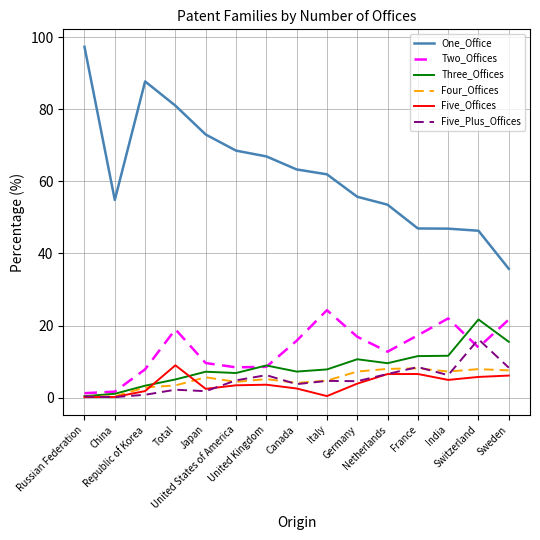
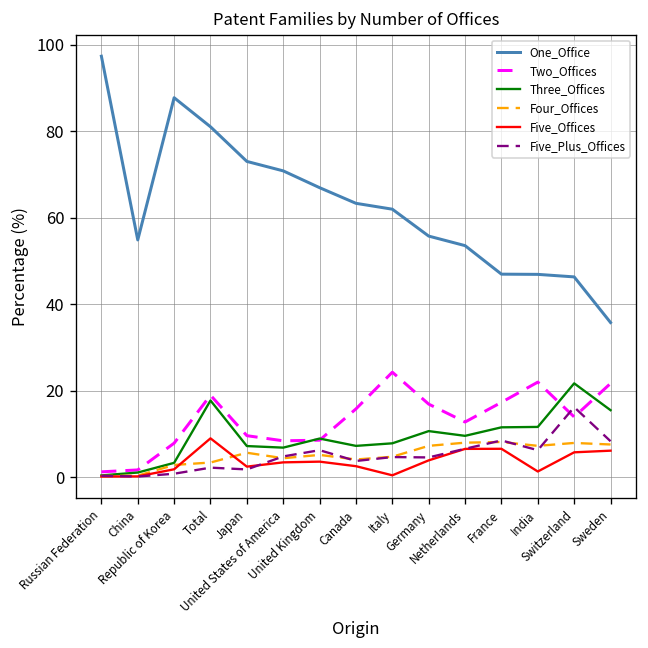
  {
    "One_Office": {
      "Russian Federation": 97,
      "China": 55,
      "Republic of Korea": 88,
      "Total": 81,
      "Japan": 73,
-     "United States of America": 69,
+     "United States of America": 71,
      "United Kingdom": 67,
      "Canada": 63,
      "Italy": 62,
      "Germany": 56,
      "Netherlands": 54,
      "France": 47,
      "India": 47,
      "Switzerland": 46,
      "Sweden": 36
    },
    "Two_Offices": {
      "Russian Federation": 1,
      "Republic of Korea": 8,
      "Total": 19,
      "Japan": 10,
      "United States of America": 8,
      "Canada": 16,
      "Italy": 24,
      "Germany": 17,
      "Netherlands": 13,
      "France": 17,
      "India": 22,
      "Switzerland": 14,
      "Sweden": 22
    },
    "Three_Offices": {
-     "Total": 5,
+     "Total": 18,
      "Japan": 7,
      "United States of America": 7,
      "Canada": 7,
      "Italy": 8,
      "Germany": 11,
      "Netherlands": 10,
      "France": 12,
      "India": 12,
      "Switzerland": 22,
      "Sweden": 15
    },
    "Four_Offices": {
      "Total": 3,
      "Japan": 6,
      "United Kingdom": 5,
      "Germany": 7,
      "Netherlands": 8,
      "India": 7,
      "Switzerland": 8,
      "Sweden": 8
    },
    "Five_Offices": {
      "Republic of Korea": 2,
      "Total": 9,
      "United States of America": 3,
      "United Kingdom": 4,
      "Canada": 3,
      "Italy": 0,
      "France": 7,
-     "India": 5,
+     "India": 1,
      "Switzerland": 6,
      "Sweden": 6
    },
    "Five_Plus_Offices": {
      "Republic of Korea": 1,
      "Total": 2,
      "United Kingdom": 6,
      "India": 6,
      "Switzerland": 16,
      "Sweden": 8
    }
  }
